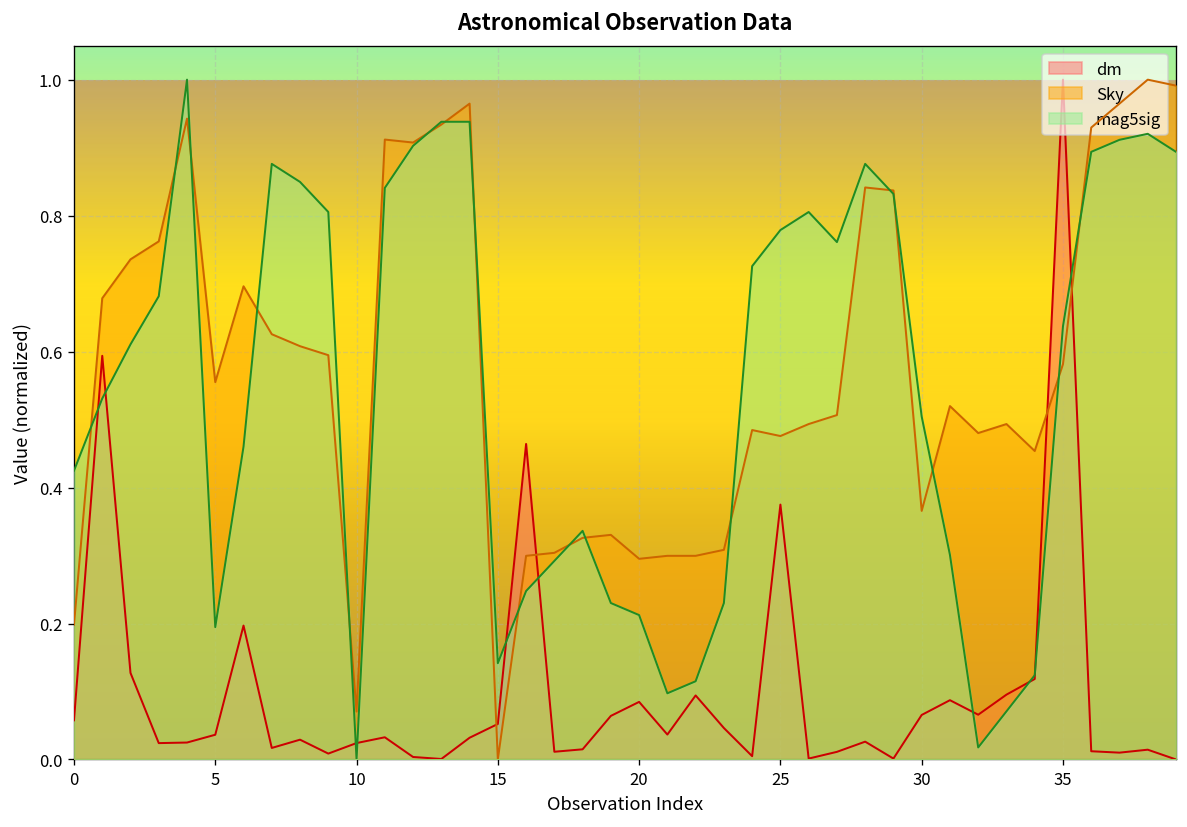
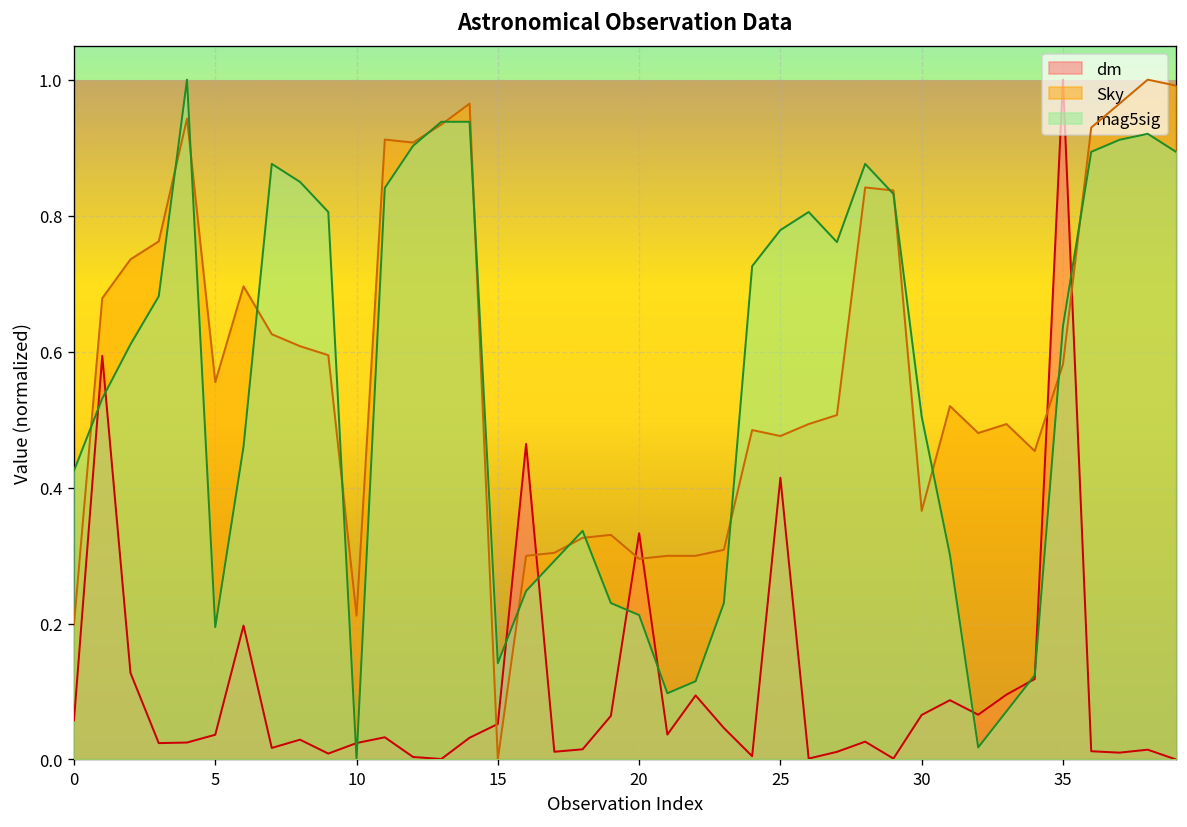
  {
    "dm": {
      "0": 0.06,
      "5": 0.04,
      "10": 0.02,
      "15": 0.05,
-     "20": 0.08,
-     "25": 0.37,
+     "20": 0.33,
+     "25": 0.41,
      "30": 0.07
    },
    "Sky": {
      "0": 0.20,
      "5": 0.56,
-     "10": 0.07,
+     "10": 0.21,
      "15": 0.00,
      "20": 0.30,
      "25": 0.48,
      "30": 0.37,
      "35": 0.58
    },
    "mag5sig": {
      "0": 0.42,
      "5": 0.19,
      "10": 0.00,
      "15": 0.14,
      "20": 0.21,
      "25": 0.78,
      "30": 0.50,
      "35": 0.64
    }
  }
